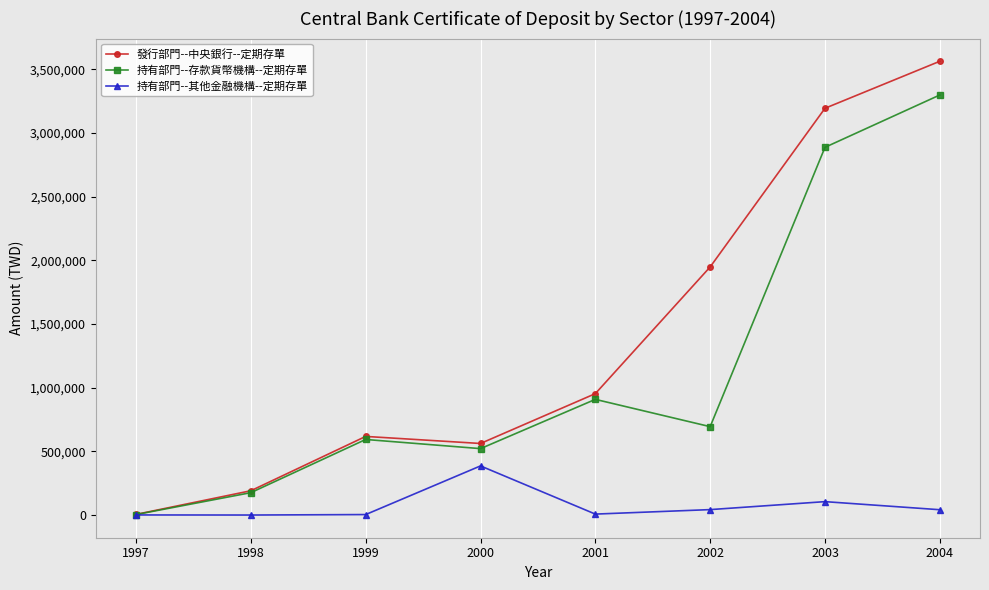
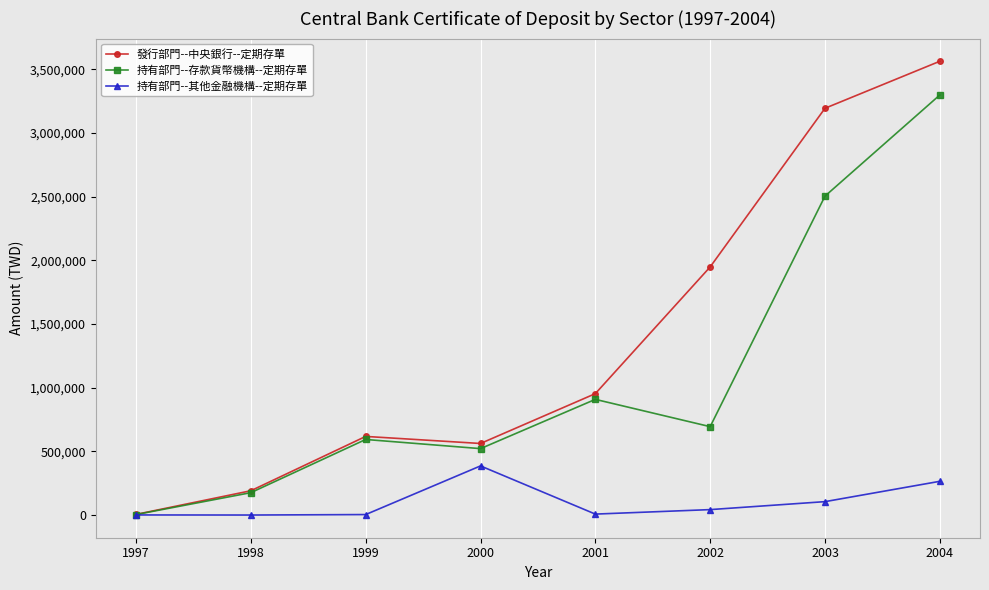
  {
    "發行部門--中央銀行--定期存單": {
      "1999": "620,000",
      "2000": "560,000",
      "2001": "950,000",
      "2002": "1,950,000",
      "2003": "3,190,000",
      "2004": "3,560,000"
    },
    "持有部門--存款貨幣機構--定期存單": {
      "1999": "590,000",
      "2000": "520,000",
      "2001": "910,000",
      "2002": "690,000",
-     "2003": "2,890,000",
+     "2003": "2,500,000",
      "2004": "3,300,000"
    },
    "持有部門--其他金融機構--定期存單": {
      "1998": "0",
      "1999": "0",
      "2000": "390,000",
      "2001": "10,000",
      "2002": "40,000",
      "2003": "110,000",
-     "2004": "40,000"
+     "2004": "260,000"
    }
  }
